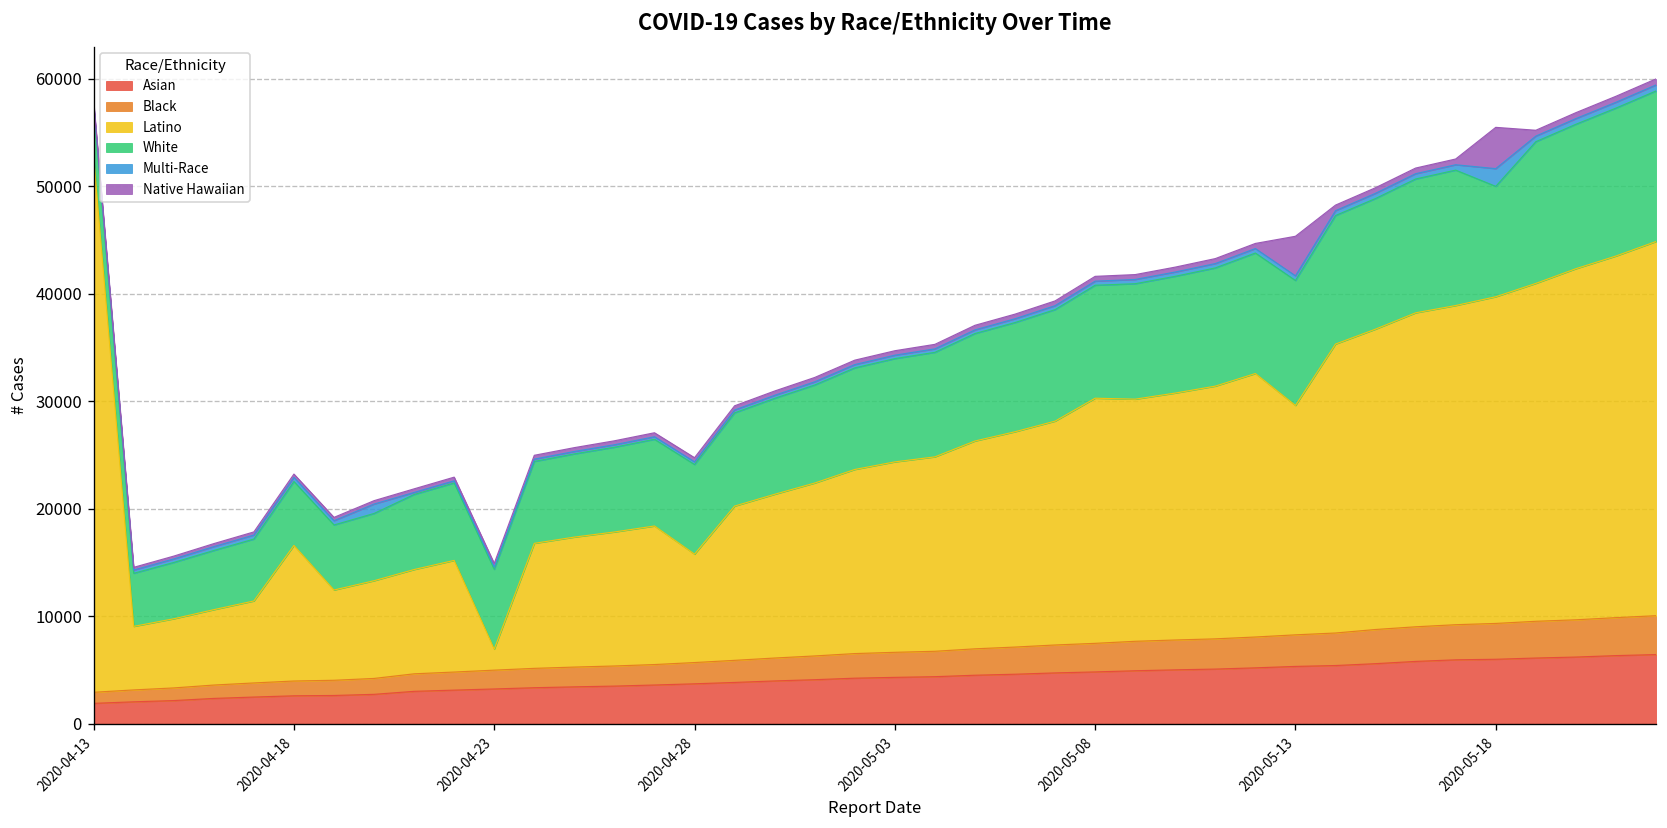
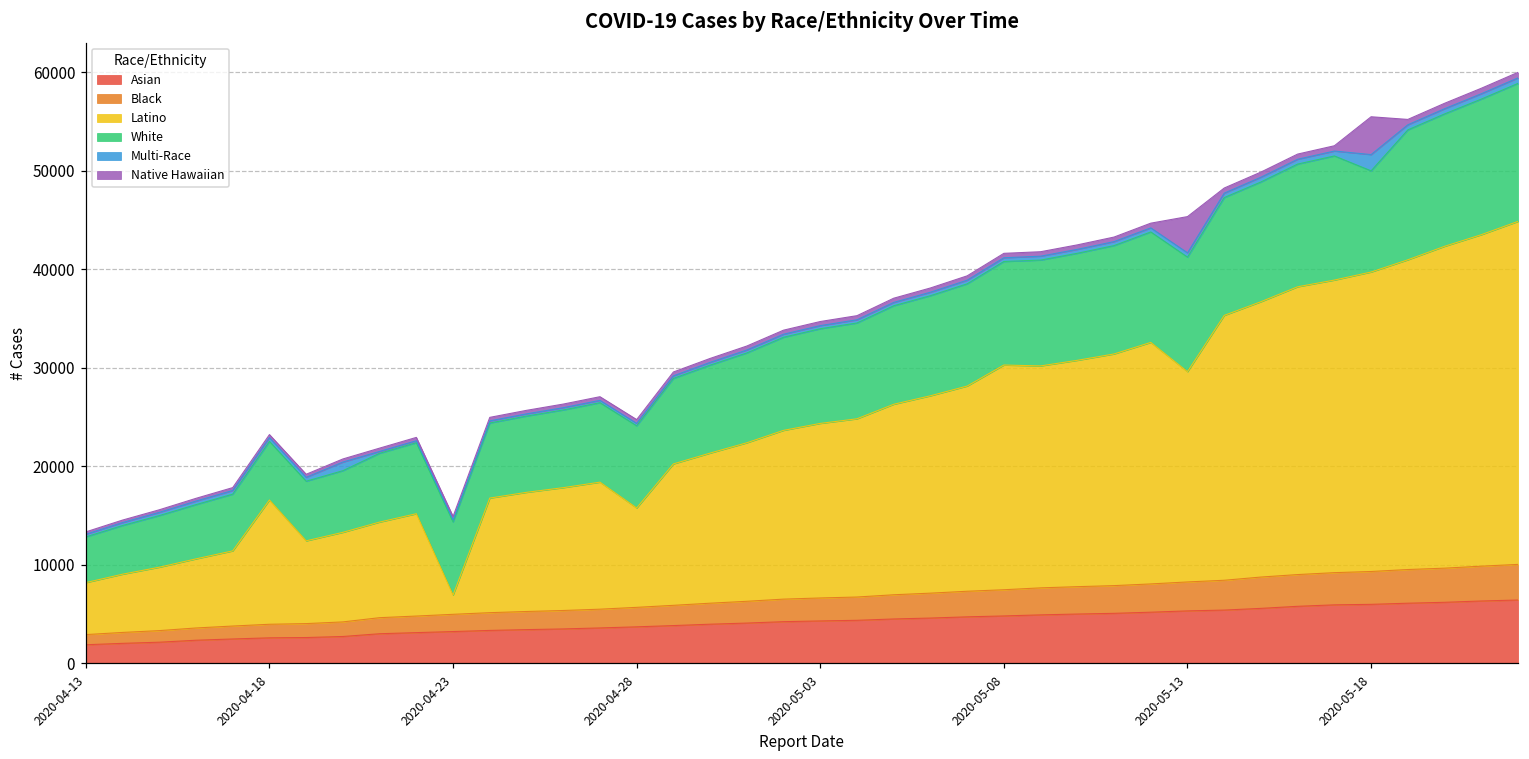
  {
    "Latino": {
-     "2020-04-13": 50000,
+     "2020-04-13": 5000,
      "2020-04-18": 13000,
      "2020-04-23": 2000,
      "2020-04-28": 10000,
      "2020-05-03": 18000,
      "2020-05-08": 23000,
      "2020-05-13": 21000,
      "2020-05-18": 30000
    },
    "White": {
      "2020-04-18": 6000,
      "2020-05-03": 10000,
      "2020-05-08": 11000,
      "2020-05-13": 12000,
      "2020-05-18": 10000
    },
    "Multi-Race": {
      "2020-04-18": 0,
      "2020-05-03": 0,
      "2020-05-08": 0,
      "2020-05-13": 0,
      "2020-05-18": 2000
    },
    "Native Hawaiian": {
      "2020-04-18": 0,
      "2020-04-23": 0,
      "2020-04-28": 0,
      "2020-05-03": 0,
      "2020-05-08": 0,
      "2020-05-13": 4000,
      "2020-05-18": 4000
    }
  }
